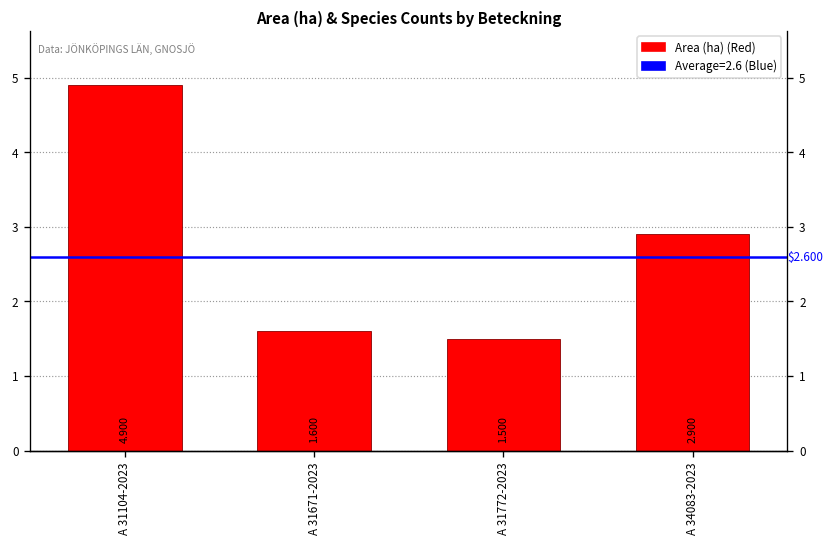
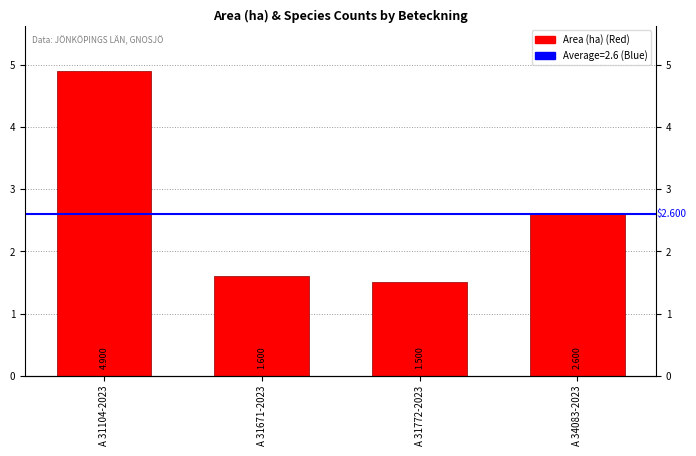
  {
    "A 31104-2023": 4.900,
    "A 31671-2023": 1.600,
    "A 31772-2023": 1.500,
-   "A 34083-2023": 2.900
+   "A 34083-2023": 2.600
  }
